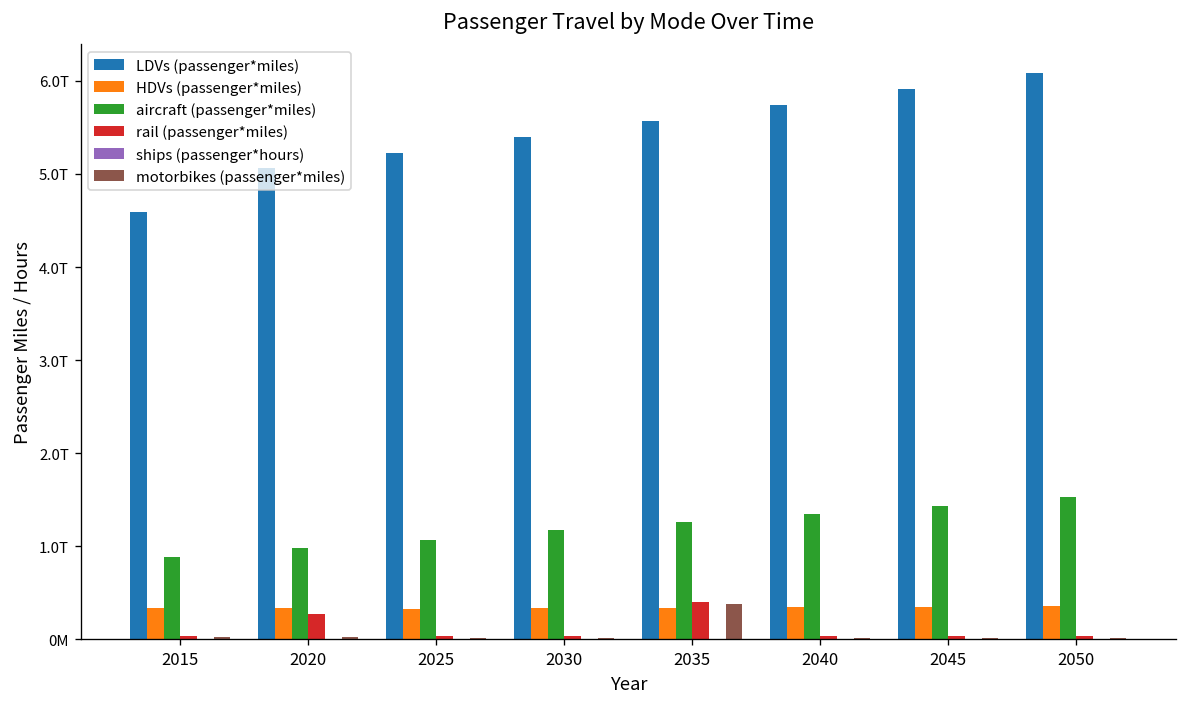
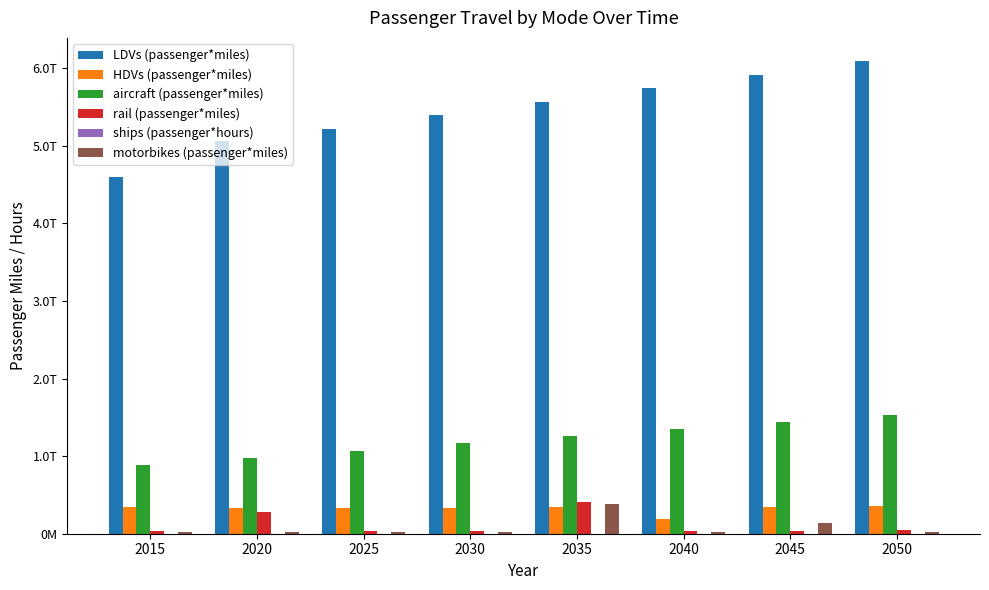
  {
    "LDVs (passenger*miles)": {
      "2015": "4.6T",
      "2025": "5.2T",
      "2030": "5.4T",
      "2035": "5.6T",
      "2040": "5.7T",
      "2045": "5.9T",
      "2050": "6.1T"
    },
    "HDVs (passenger*miles)": {
      "2015": "0.3T",
      "2020": "0.3T",
      "2025": "0.3T",
      "2030": "0.3T",
      "2035": "0.3T",
-     "2040": "0.3T",
+     "2040": "0.2T",
      "2045": "0.4T",
      "2050": "0.4T"
    },
    "aircraft (passenger*miles)": {
      "2015": "0.9T",
      "2020": "1.0T",
      "2025": "1.1T",
      "2030": "1.2T",
      "2035": "1.3T",
      "2040": "1.3T",
      "2045": "1.4T",
      "2050": "1.5T"
    },
    "rail (passenger*miles)": {
      "2015": "0.0T",
      "2020": "0.3T",
      "2025": "0.0T",
      "2030": "0.0T",
      "2035": "0.4T",
      "2040": "0.0T",
      "2045": "0.0T",
      "2050": "0.0T"
    },
    "motorbikes (passenger*miles)": {
      "2035": "0.4T",
-     "2045": "0.0T"
+     "2045": "0.1T"
    }
  }
